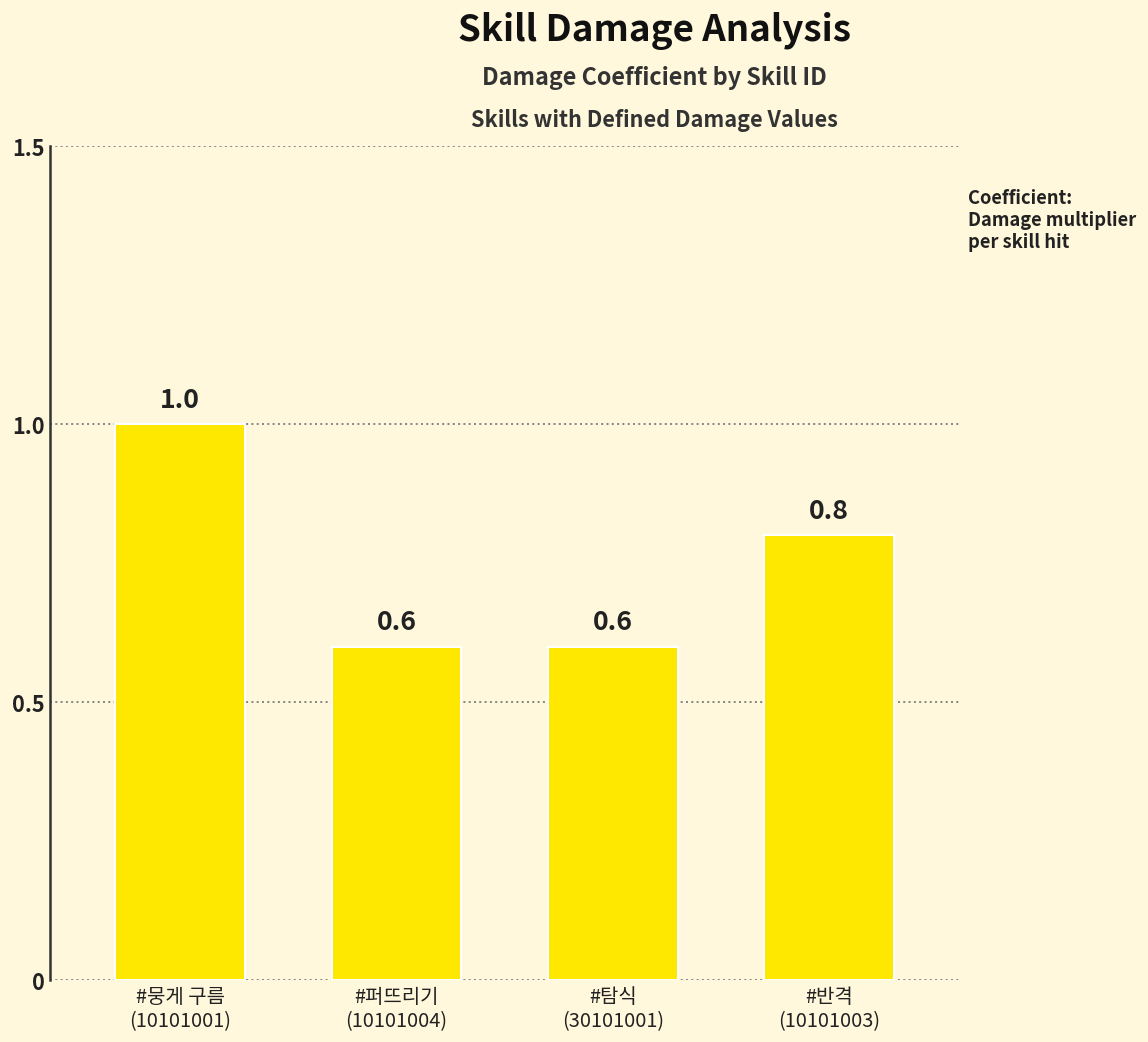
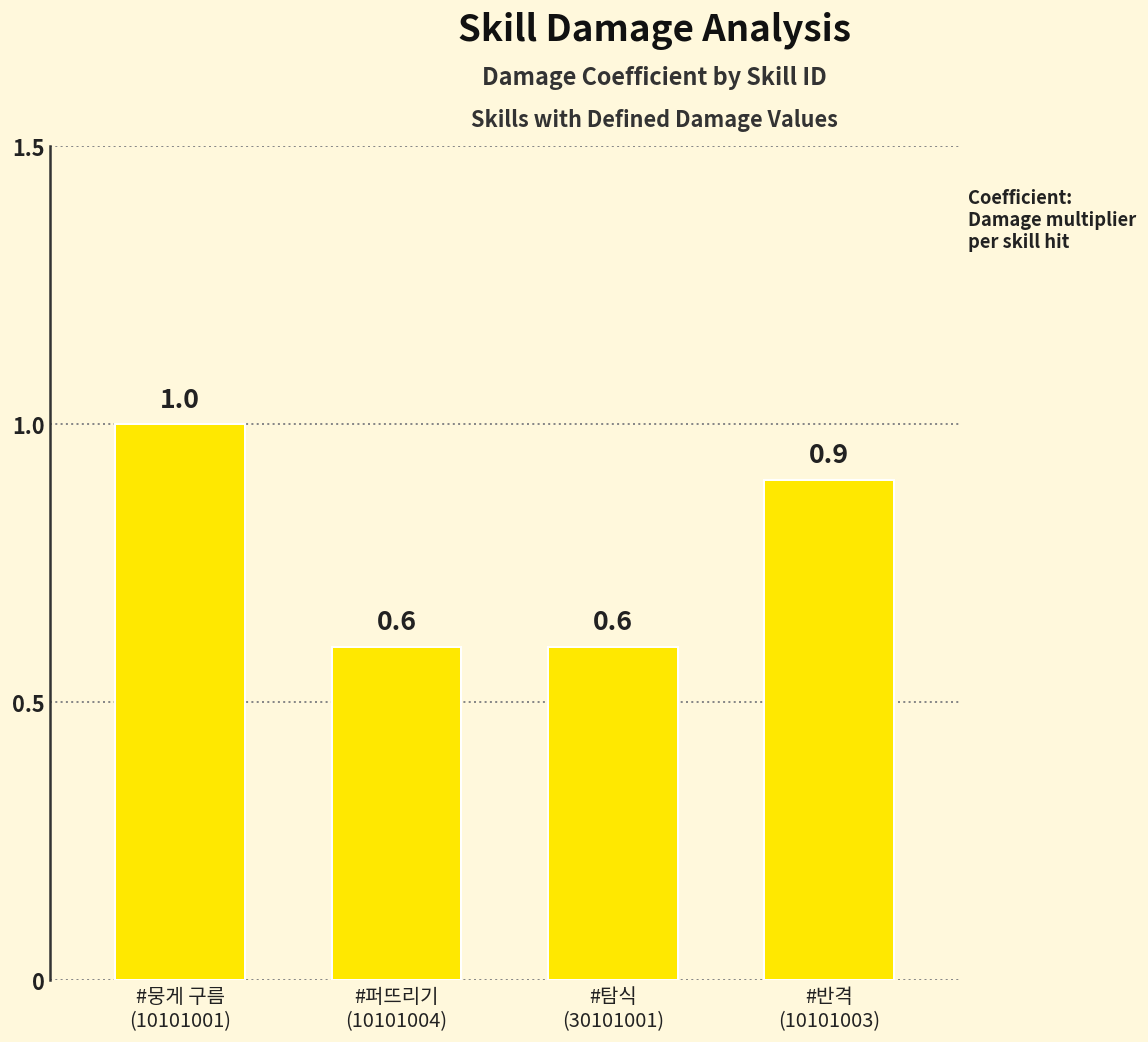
  {
    "#뭉게 구름 (10101001)": 1.0,
    "#퍼뜨리기 (10101004)": 0.6,
    "#탐식 (30101001)": 0.6,
-   "#반격 (10101003)": 0.8
+   "#반격 (10101003)": 0.9
  }
